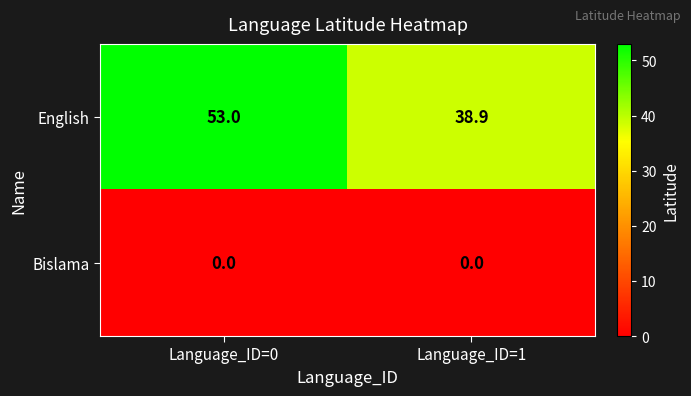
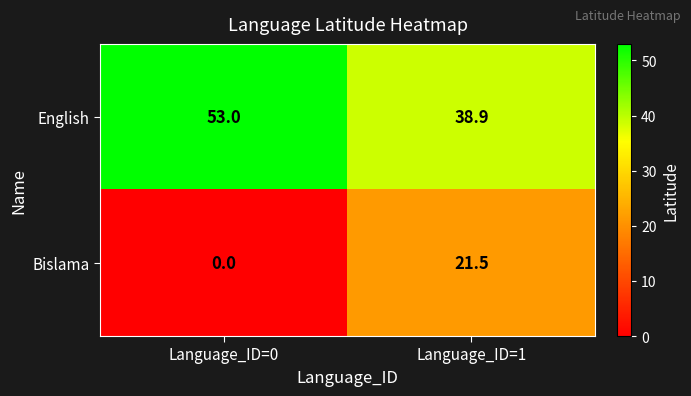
  {
    "English": {
      "Language_ID=0": 53.0,
      "Language_ID=1": 38.9
    },
    "Bislama": {
      "Language_ID=0": 0.0,
-     "Language_ID=1": 0.0
+     "Language_ID=1": 21.5
    }
  }
